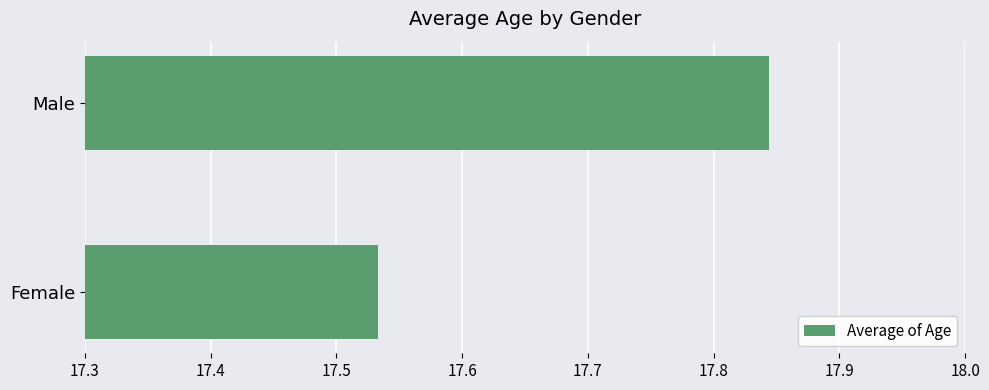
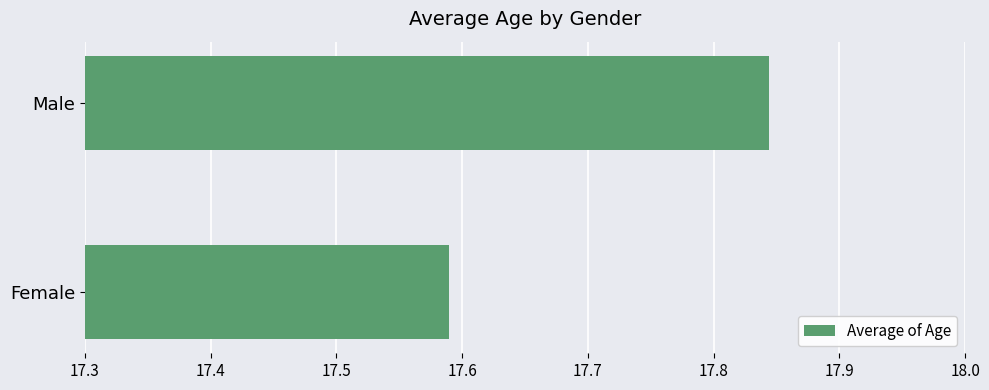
  {
    "Male": 17.844,
-   "Female": 17.533
+   "Female": 17.589
  }
